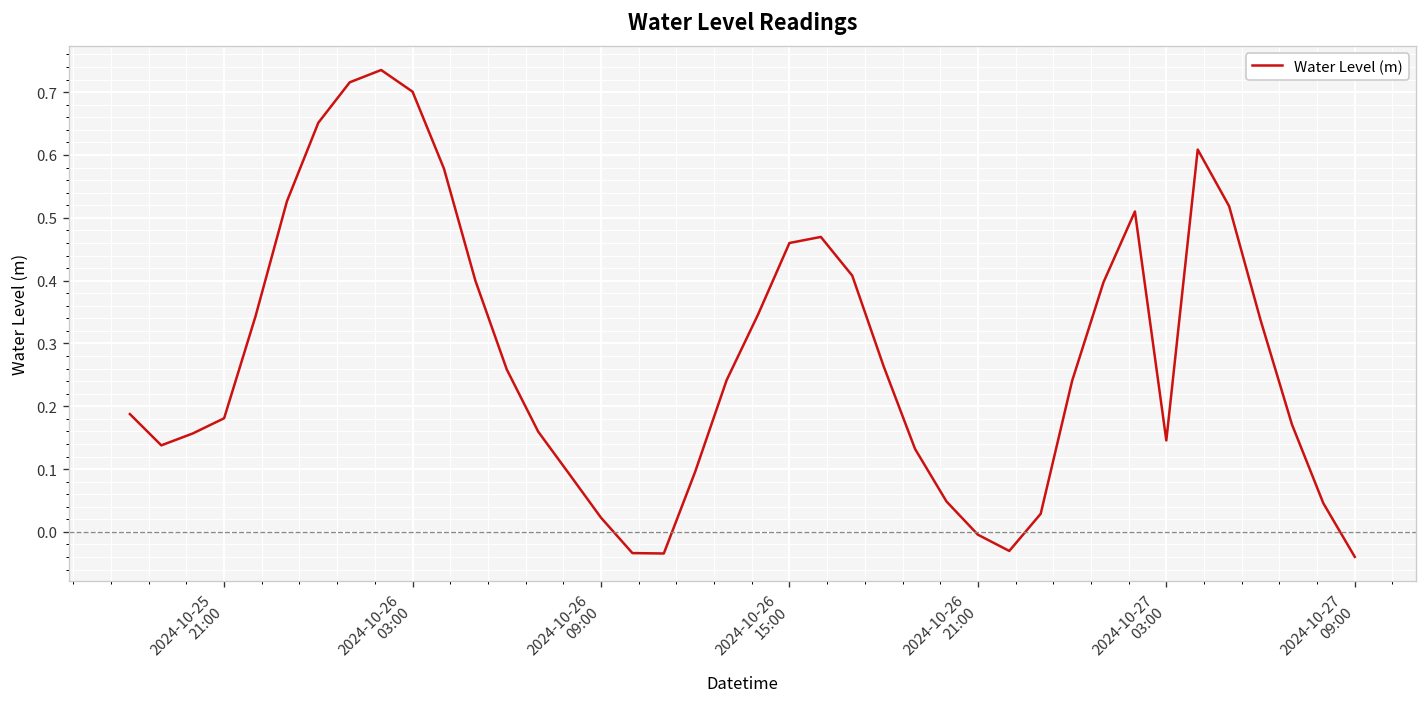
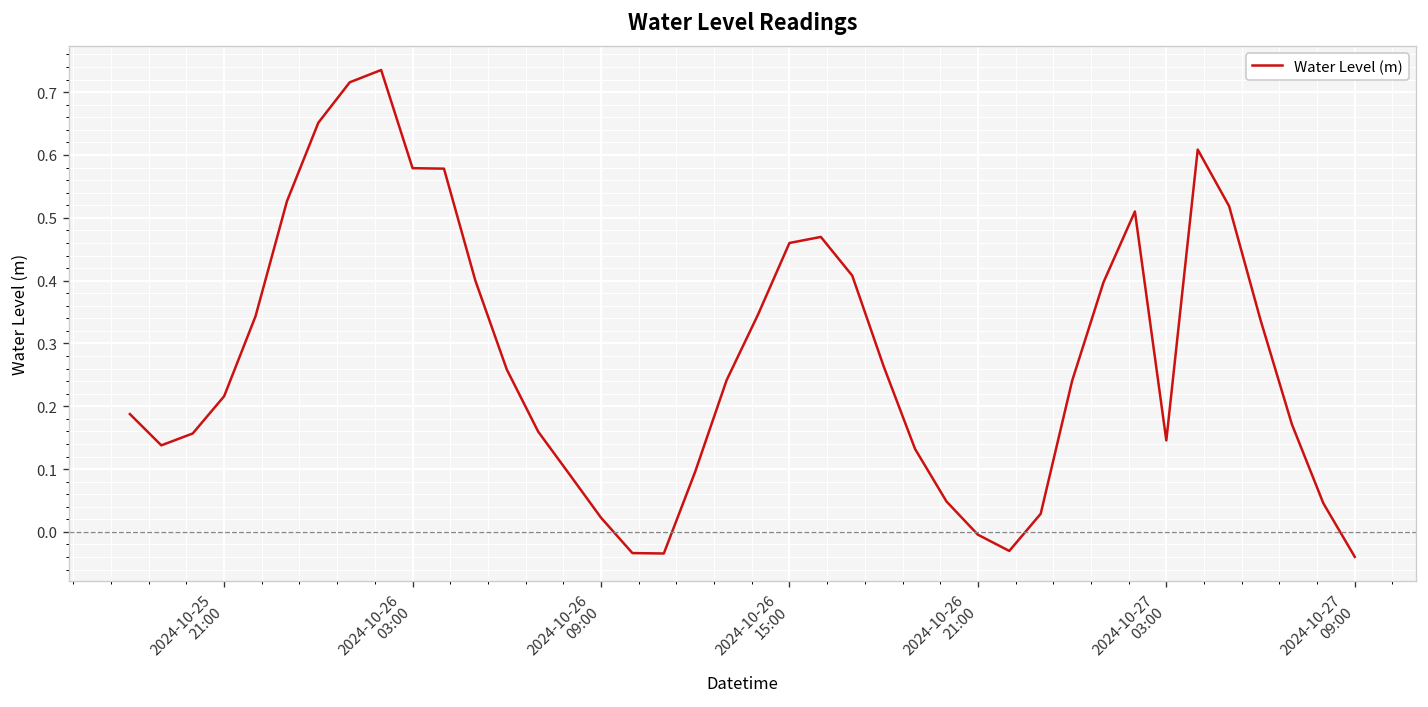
  {
-   "2024-10-25 21:00": 0.18,
-   "2024-10-26 03:00": 0.70,
+   "2024-10-25 21:00": 0.22,
+   "2024-10-26 03:00": 0.58,
    "2024-10-26 09:00": 0.02,
    "2024-10-26 15:00": 0.46,
    "2024-10-26 21:00": 0.00,
    "2024-10-27 03:00": 0.15,
    "2024-10-27 09:00": -0.04
  }
